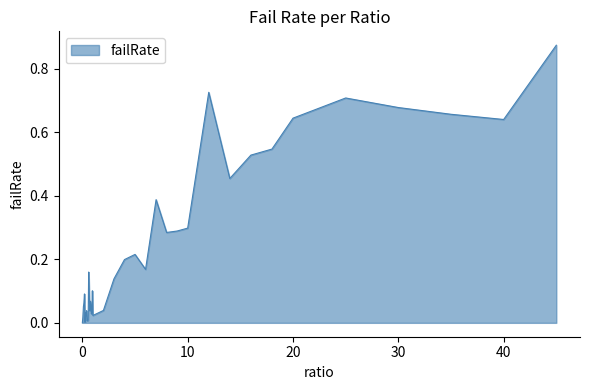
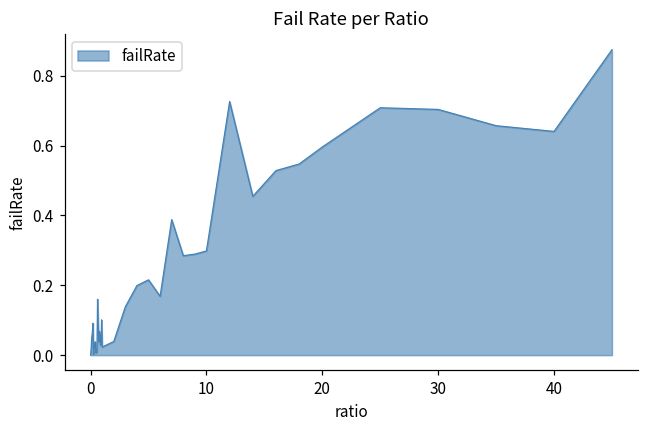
  {
    "0": 0.00,
    "10": 0.30,
-   "20": 0.64,
-   "30": 0.68,
+   "20": 0.60,
+   "30": 0.70,
    "40": 0.64
  }
